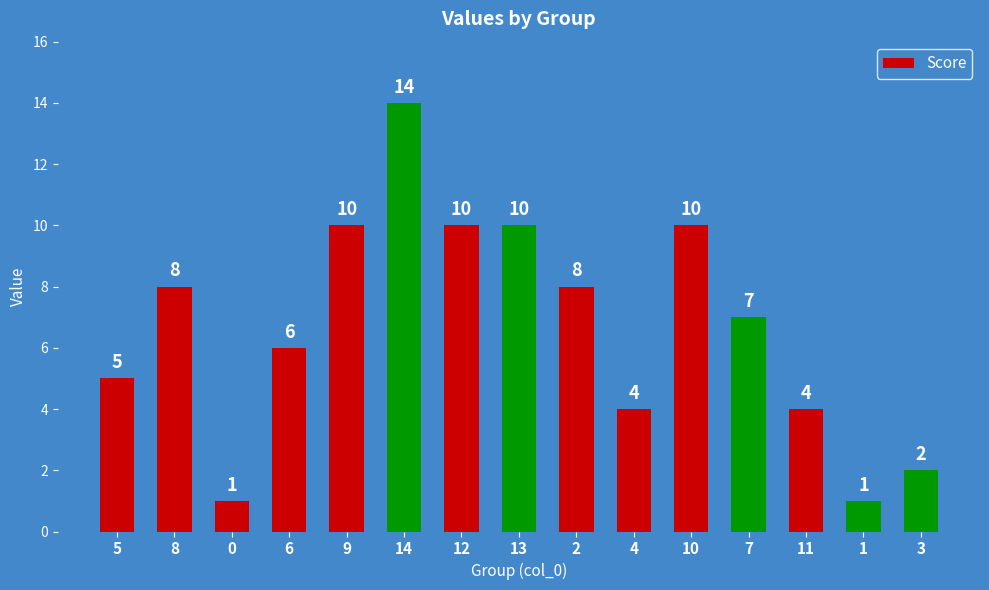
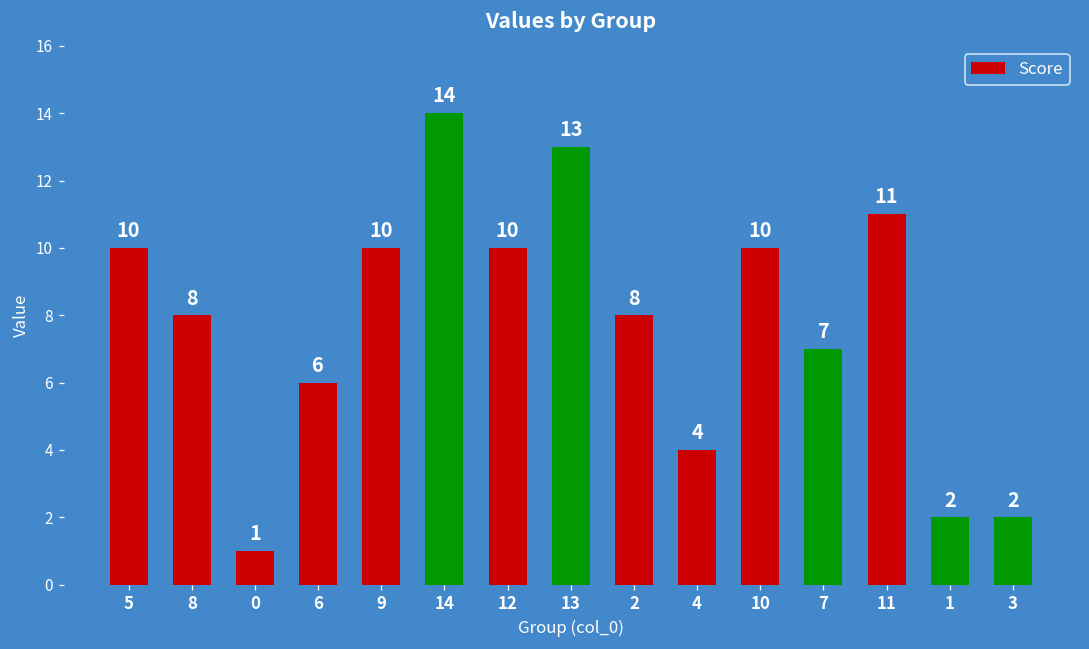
  {
-   "5": 5,
+   "5": 10,
    "8": 8,
    "0": 1,
    "6": 6,
    "9": 10,
    "14": 14,
    "12": 10,
-   "13": 10,
+   "13": 13,
    "2": 8,
    "4": 4,
    "10": 10,
    "7": 7,
-   "11": 4,
-   "1": 1,
+   "11": 11,
+   "1": 2,
    "3": 2
  }
